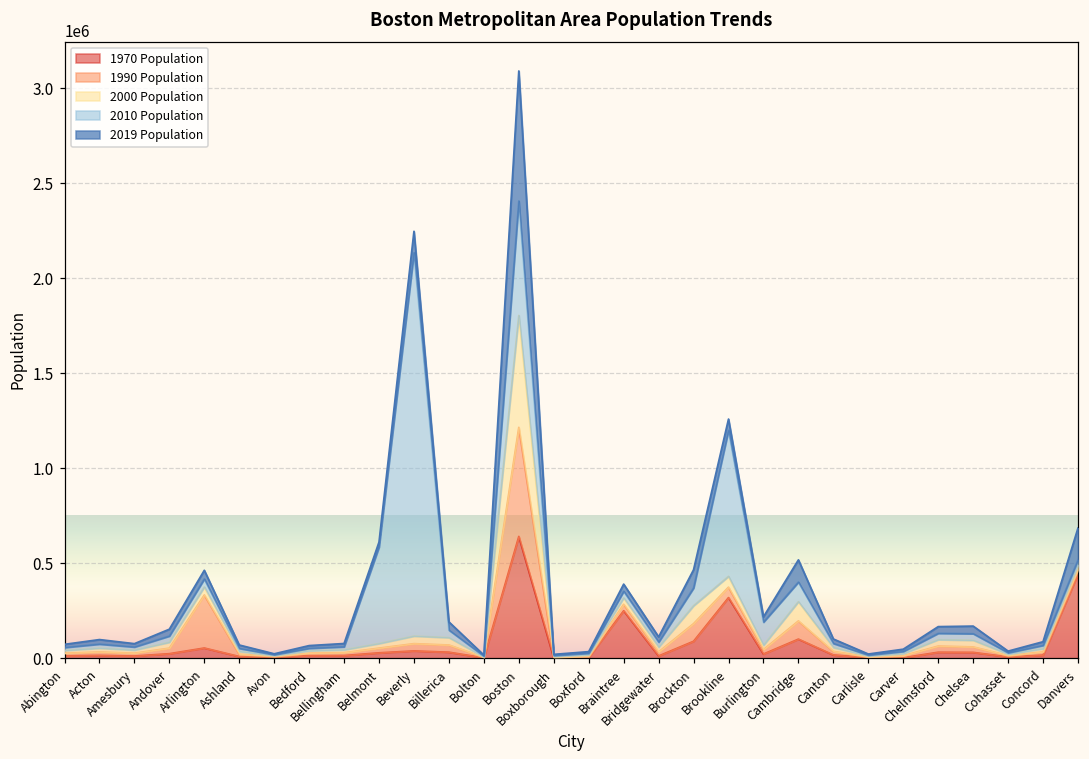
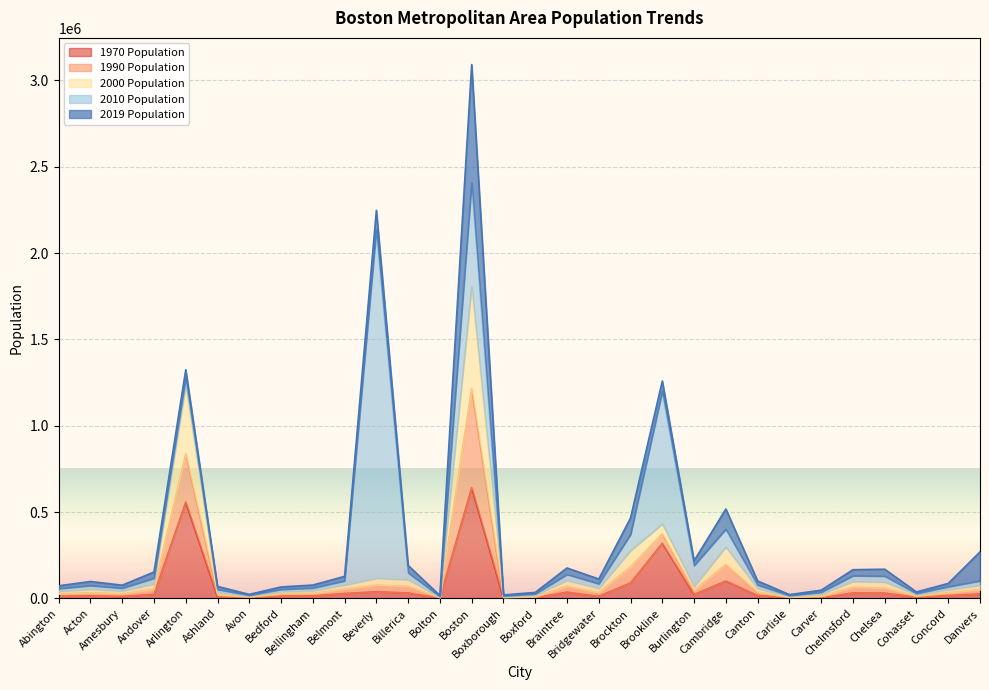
  {
    "1970 Population": {
      "Acton": 10000,
      "Amesbury": 10000,
      "Andover": 20000,
-     "Arlington": 50000,
+     "Arlington": 560000,
      "Bellingham": 10000,
      "Belmont": 30000,
      "Beverly": 40000,
      "Billerica": 30000,
      "Boston": 640000,
-     "Braintree": 250000,
+     "Braintree": 40000,
      "Bridgewater": 10000,
      "Brockton": 90000,
      "Brookline": 320000,
      "Burlington": 20000,
      "Cambridge": 100000,
      "Canton": 20000,
      "Chelmsford": 30000,
      "Chelsea": 30000,
      "Concord": 20000,
-     "Danvers": 440000
+     "Danvers": 30000
    },
    "1990 Population": {
      "Acton": 20000,
      "Amesbury": 10000,
      "Andover": 30000,
      "Arlington": 280000,
      "Bellingham": 10000,
      "Belmont": 20000,
      "Beverly": 40000,
      "Billerica": 40000,
      "Boston": 570000,
      "Braintree": 30000,
      "Bridgewater": 20000,
      "Brockton": 90000,
      "Brookline": 50000,
      "Burlington": 20000,
      "Cambridge": 100000,
      "Canton": 20000,
      "Chelmsford": 30000,
      "Chelsea": 30000,
      "Concord": 20000,
      "Danvers": 20000
    },
    "2000 Population": {
      "Acton": 20000,
      "Amesbury": 20000,
      "Andover": 30000,
-     "Arlington": 40000,
+     "Arlington": 400000,
      "Ashland": 10000,
      "Bellingham": 20000,
      "Belmont": 20000,
      "Beverly": 40000,
      "Billerica": 40000,
      "Boston": 590000,
      "Braintree": 30000,
      "Bridgewater": 30000,
      "Brockton": 90000,
      "Brookline": 60000,
      "Burlington": 20000,
      "Cambridge": 100000,
      "Canton": 20000,
      "Chelmsford": 30000,
      "Chelsea": 40000,
      "Concord": 20000,
      "Danvers": 30000
    },
    "2010 Population": {
      "Abington": 20000,
      "Acton": 20000,
      "Amesbury": 20000,
      "Andover": 30000,
      "Arlington": 40000,
      "Ashland": 20000,
      "Bellingham": 20000,
-     "Belmont": 510000,
+     "Belmont": 20000,
      "Beverly": 2020000,
      "Billerica": 40000,
      "Boston": 600000,
      "Braintree": 40000,
      "Bridgewater": 30000,
      "Brockton": 90000,
      "Brookline": 770000,
      "Burlington": 120000,
      "Cambridge": 100000,
      "Canton": 20000,
      "Chelmsford": 30000,
      "Chelsea": 30000,
      "Concord": 20000,
      "Danvers": 30000
    },
    "2019 Population": {
      "Abington": 20000,
      "Acton": 20000,
      "Amesbury": 20000,
      "Andover": 40000,
      "Arlington": 50000,
      "Ashland": 20000,
      "Bellingham": 20000,
      "Belmont": 30000,
      "Beverly": 110000,
      "Billerica": 40000,
      "Boston": 680000,
      "Braintree": 40000,
      "Bridgewater": 30000,
      "Brockton": 100000,
      "Brookline": 60000,
      "Burlington": 30000,
      "Cambridge": 120000,
      "Canton": 20000,
      "Chelmsford": 40000,
      "Chelsea": 40000,
      "Concord": 20000,
      "Danvers": 170000
    }
  }
